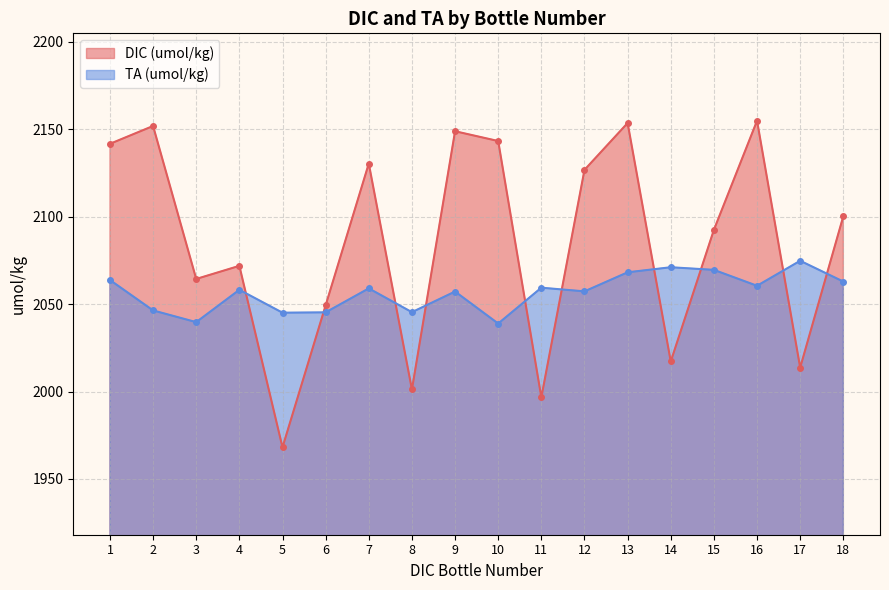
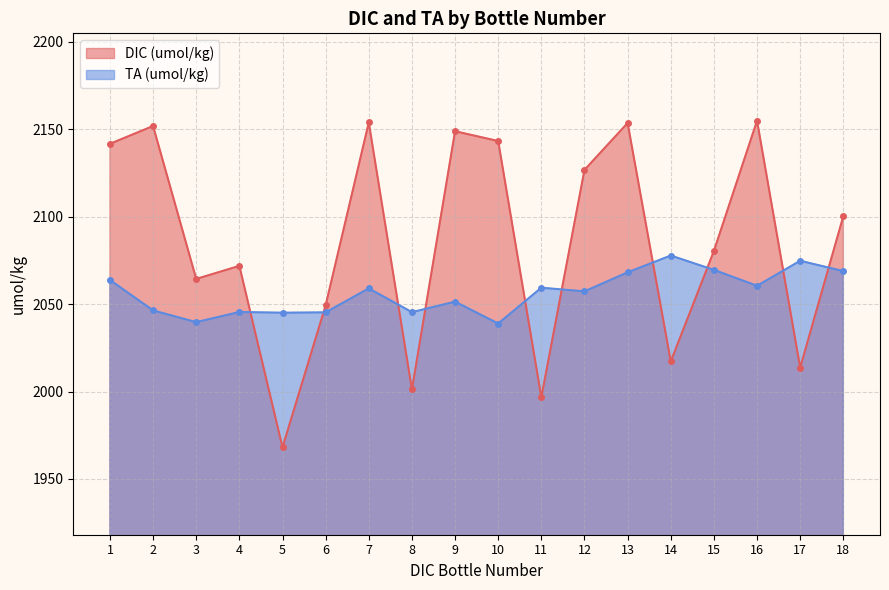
  {
    "DIC (umol/kg)": {
      "1": 2142,
      "2": 2152,
      "3": 2064,
      "4": 2072,
      "5": 1968,
      "6": 2049,
-     "7": 2130,
+     "7": 2154,
      "8": 2001,
      "9": 2149,
      "10": 2143,
      "11": 1997,
      "12": 2127,
      "13": 2154,
      "14": 2017,
-     "15": 2093,
+     "15": 2080,
      "16": 2155,
      "17": 2014,
      "18": 2100
    },
    "TA (umol/kg)": {
      "1": 2064,
      "2": 2046,
      "3": 2040,
-     "4": 2058,
+     "4": 2046,
      "5": 2045,
      "6": 2045,
      "7": 2059,
      "8": 2045,
-     "9": 2057,
+     "9": 2051,
      "10": 2039,
      "11": 2059,
      "12": 2057,
      "13": 2068,
-     "14": 2071,
+     "14": 2078,
      "15": 2070,
      "16": 2061,
      "17": 2075,
-     "18": 2063
+     "18": 2069
    }
  }
